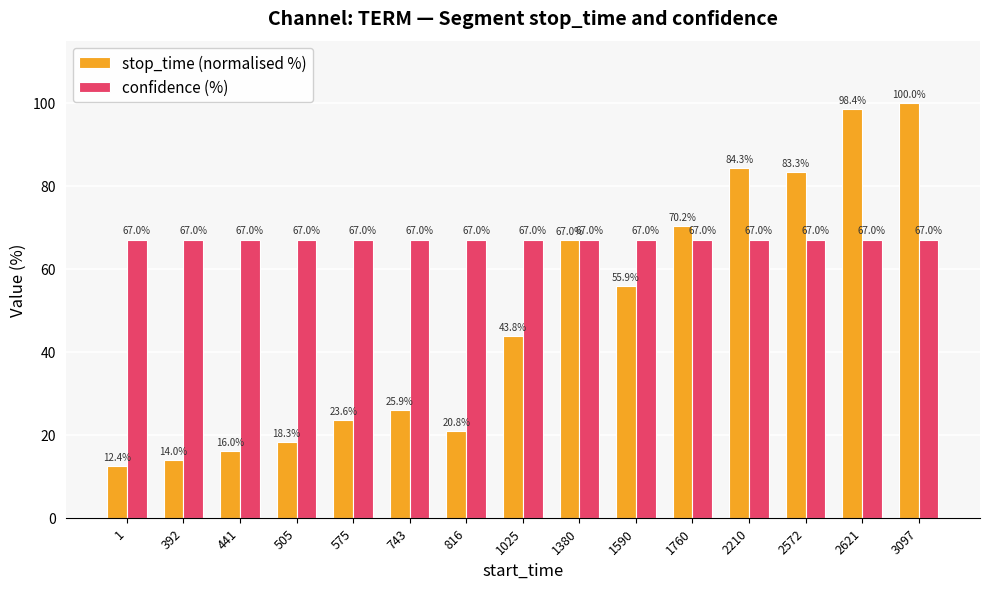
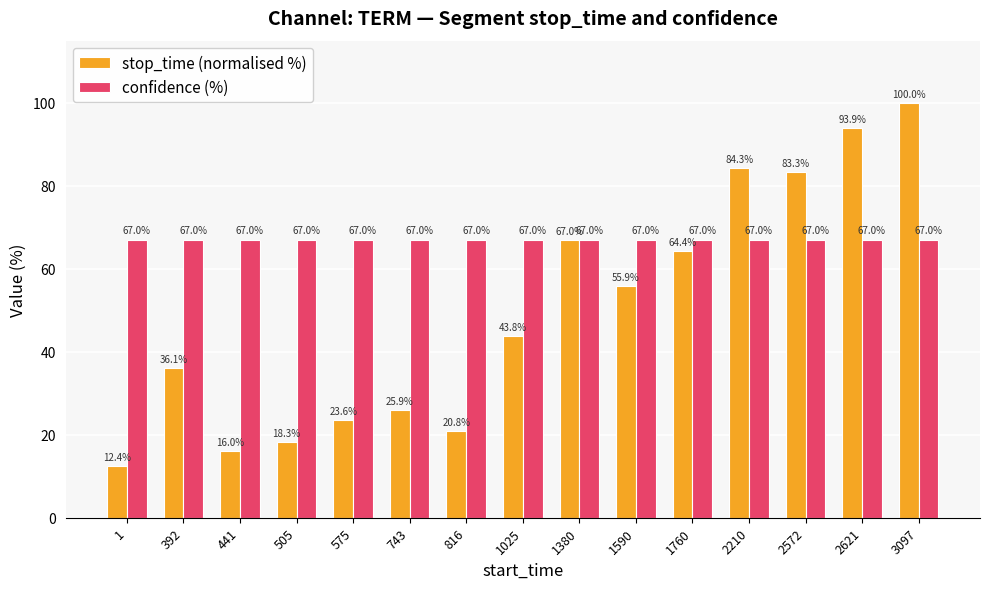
  {
    "stop_time (normalised %)": {
      "1": "12.4%",
-     "392": "14.0%",
+     "392": "36.1%",
      "441": "16.0%",
      "505": "18.3%",
      "575": "23.6%",
      "743": "25.9%",
      "816": "20.8%",
      "1025": "43.8%",
      "1590": "55.9%",
-     "1760": "70.2%",
+     "1760": "64.4%",
      "2210": "84.3%",
      "2572": "83.3%",
-     "2621": "98.4%",
+     "2621": "93.9%",
      "3097": "100.0%"
    },
    "confidence (%)": {
      "1": "67.0%",
      "392": "67.0%",
      "441": "67.0%",
      "505": "67.0%",
      "575": "67.0%",
      "743": "67.0%",
      "816": "67.0%",
      "1025": "67.0%",
      "1590": "67.0%",
      "1760": "67.0%",
      "2210": "67.0%",
      "2572": "67.0%",
      "2621": "67.0%",
      "3097": "67.0%"
    }
  }
